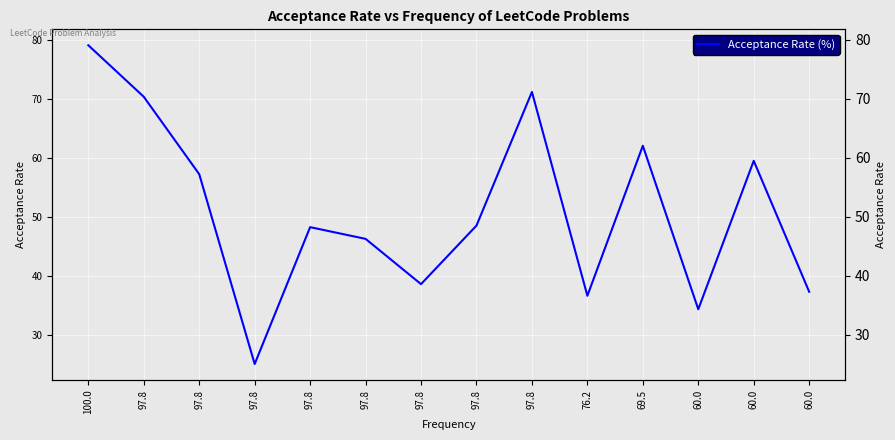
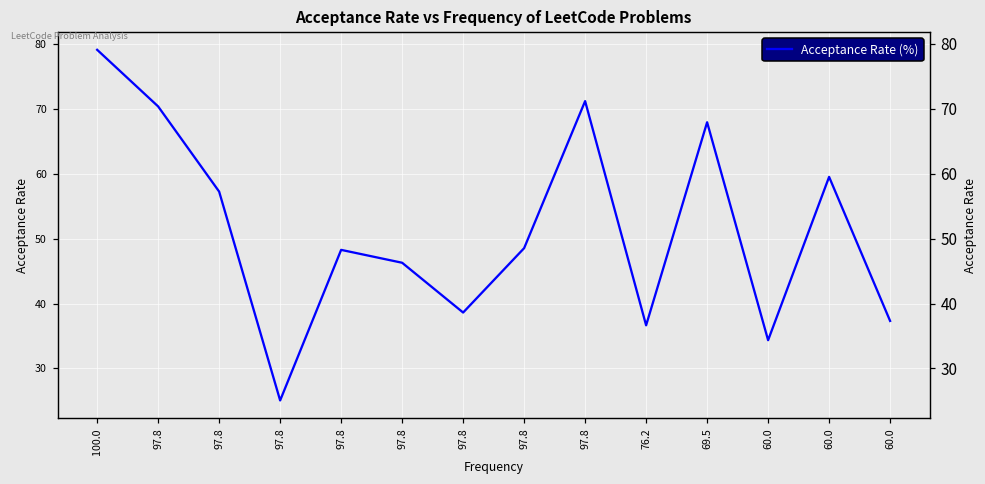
  {
    "100.0": 79,
    "76.2": 37,
-   "69.5": 62
+   "69.5": 68
  }
